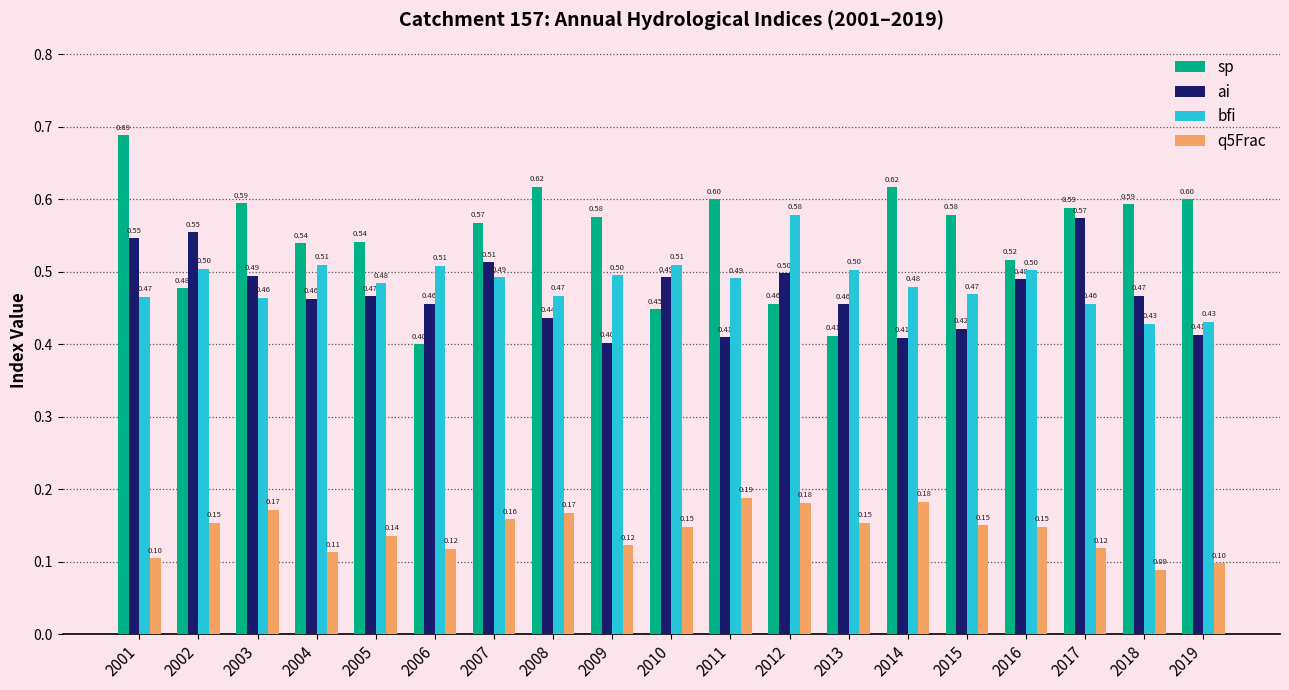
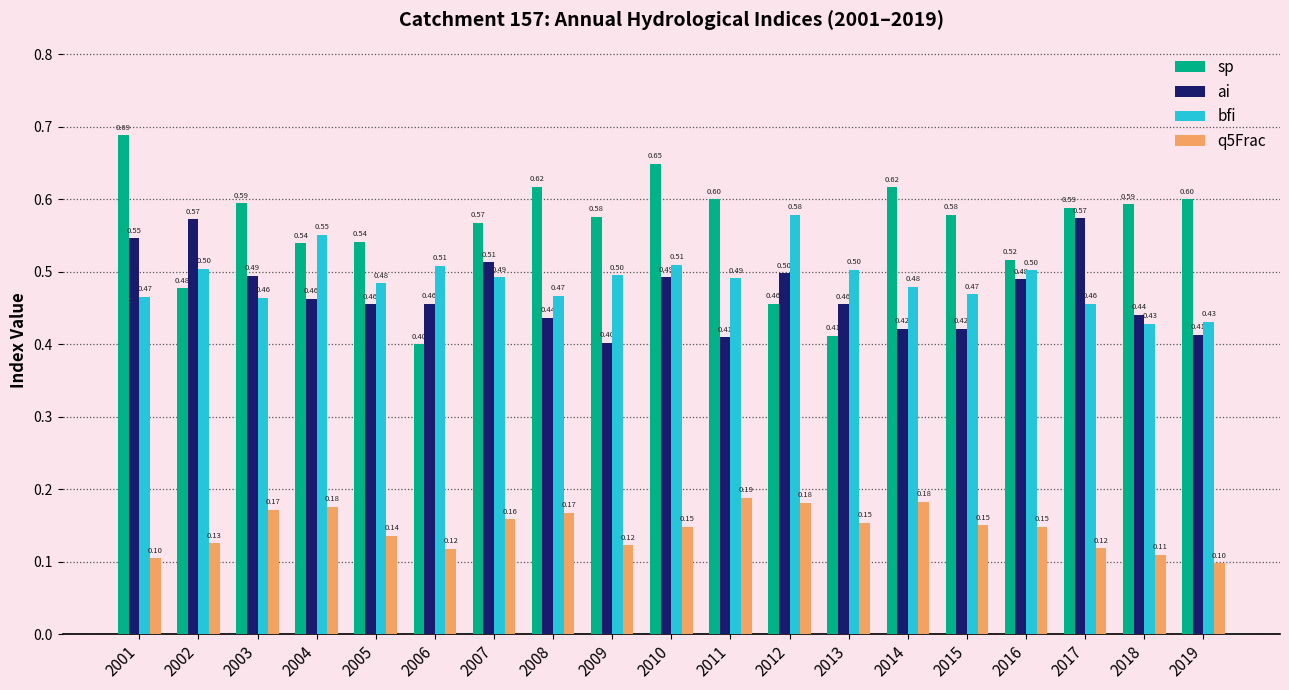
  {
    "sp": {
      "2001": 0.69,
      "2002": 0.48,
      "2003": 0.59,
      "2004": 0.54,
      "2005": 0.54,
      "2006": 0.40,
      "2007": 0.57,
      "2008": 0.62,
      "2009": 0.58,
-     "2010": 0.45,
+     "2010": 0.65,
      "2011": 0.60,
      "2012": 0.46,
      "2013": 0.41,
      "2014": 0.62,
      "2015": 0.58,
      "2016": 0.52,
      "2017": 0.59,
      "2018": 0.59,
      "2019": 0.60
    },
    "ai": {
      "2001": 0.55,
-     "2002": 0.55,
+     "2002": 0.57,
      "2003": 0.49,
      "2004": 0.46,
-     "2005": 0.47,
+     "2005": 0.46,
      "2006": 0.46,
      "2007": 0.51,
      "2008": 0.44,
      "2009": 0.40,
      "2010": 0.49,
      "2011": 0.41,
      "2012": 0.50,
      "2013": 0.46,
-     "2014": 0.41,
+     "2014": 0.42,
      "2015": 0.42,
      "2016": 0.49,
      "2017": 0.57,
-     "2018": 0.47,
+     "2018": 0.44,
      "2019": 0.41
    },
    "bfi": {
      "2001": 0.47,
      "2002": 0.50,
      "2003": 0.46,
-     "2004": 0.51,
+     "2004": 0.55,
      "2005": 0.48,
      "2006": 0.51,
      "2007": 0.49,
      "2008": 0.47,
      "2009": 0.50,
      "2010": 0.51,
      "2011": 0.49,
      "2012": 0.58,
      "2013": 0.50,
      "2014": 0.48,
      "2015": 0.47,
      "2016": 0.50,
      "2017": 0.46,
      "2018": 0.43,
      "2019": 0.43
    },
    "q5Frac": {
      "2001": 0.10,
-     "2002": 0.15,
+     "2002": 0.13,
      "2003": 0.17,
-     "2004": 0.11,
+     "2004": 0.18,
      "2005": 0.14,
      "2006": 0.12,
      "2007": 0.16,
      "2008": 0.17,
      "2009": 0.12,
      "2010": 0.15,
      "2011": 0.19,
      "2012": 0.18,
      "2013": 0.15,
      "2014": 0.18,
      "2015": 0.15,
      "2016": 0.15,
      "2017": 0.12,
-     "2018": 0.09,
+     "2018": 0.11,
      "2019": 0.10
    }
  }
